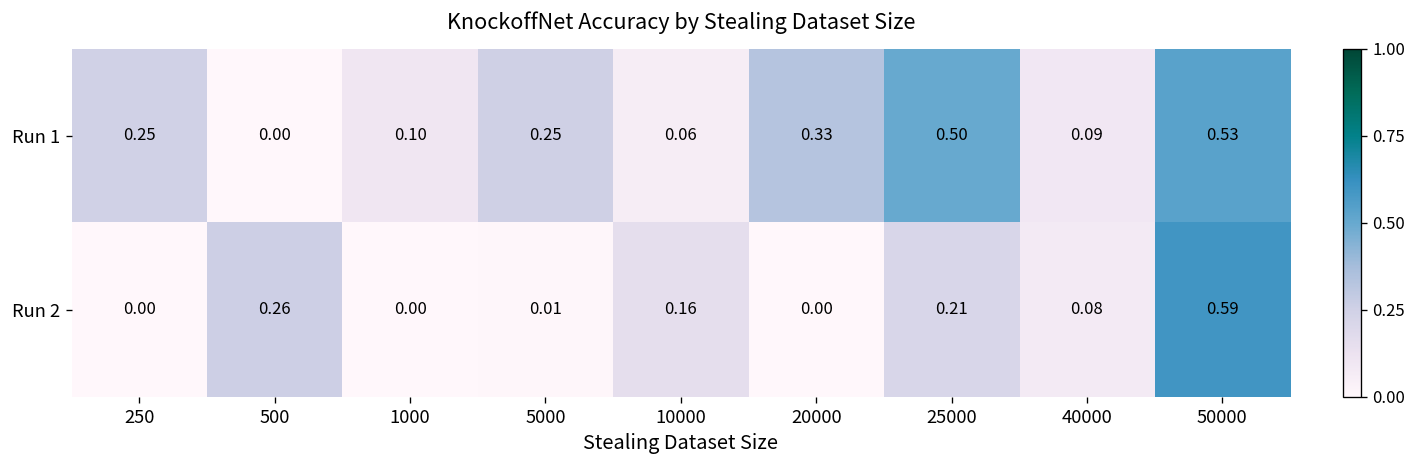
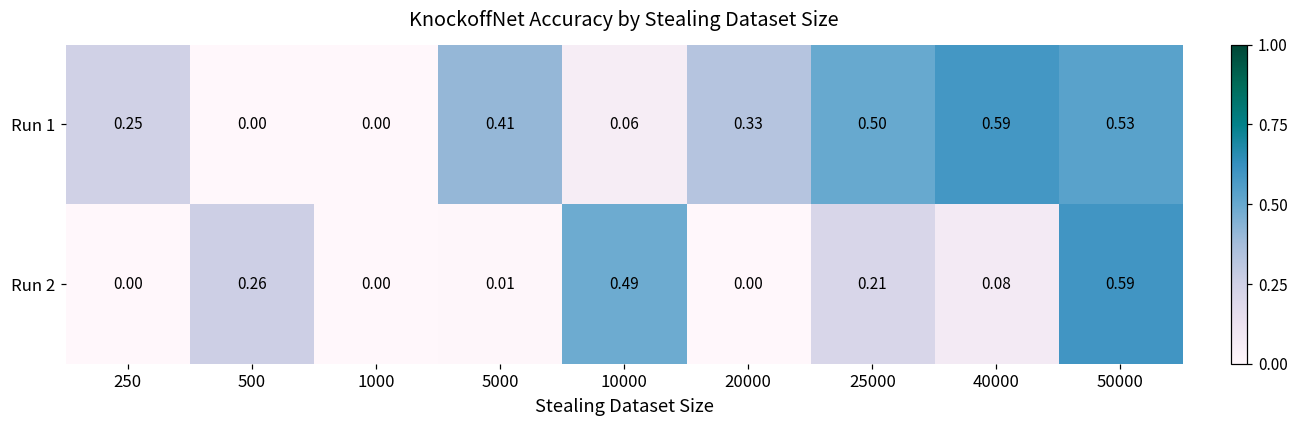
  {
    "Run 1": {
      "250": 0.25,
      "500": 0.00,
-     "1000": 0.10,
-     "5000": 0.25,
+     "1000": 0.00,
+     "5000": 0.41,
      "10000": 0.06,
      "20000": 0.33,
      "25000": 0.50,
-     "40000": 0.09,
+     "40000": 0.59,
      "50000": 0.53
    },
    "Run 2": {
      "250": 0.00,
      "500": 0.26,
      "1000": 0.00,
      "5000": 0.01,
-     "10000": 0.16,
+     "10000": 0.49,
      "20000": 0.00,
      "25000": 0.21,
      "40000": 0.08,
      "50000": 0.59
    }
  }
